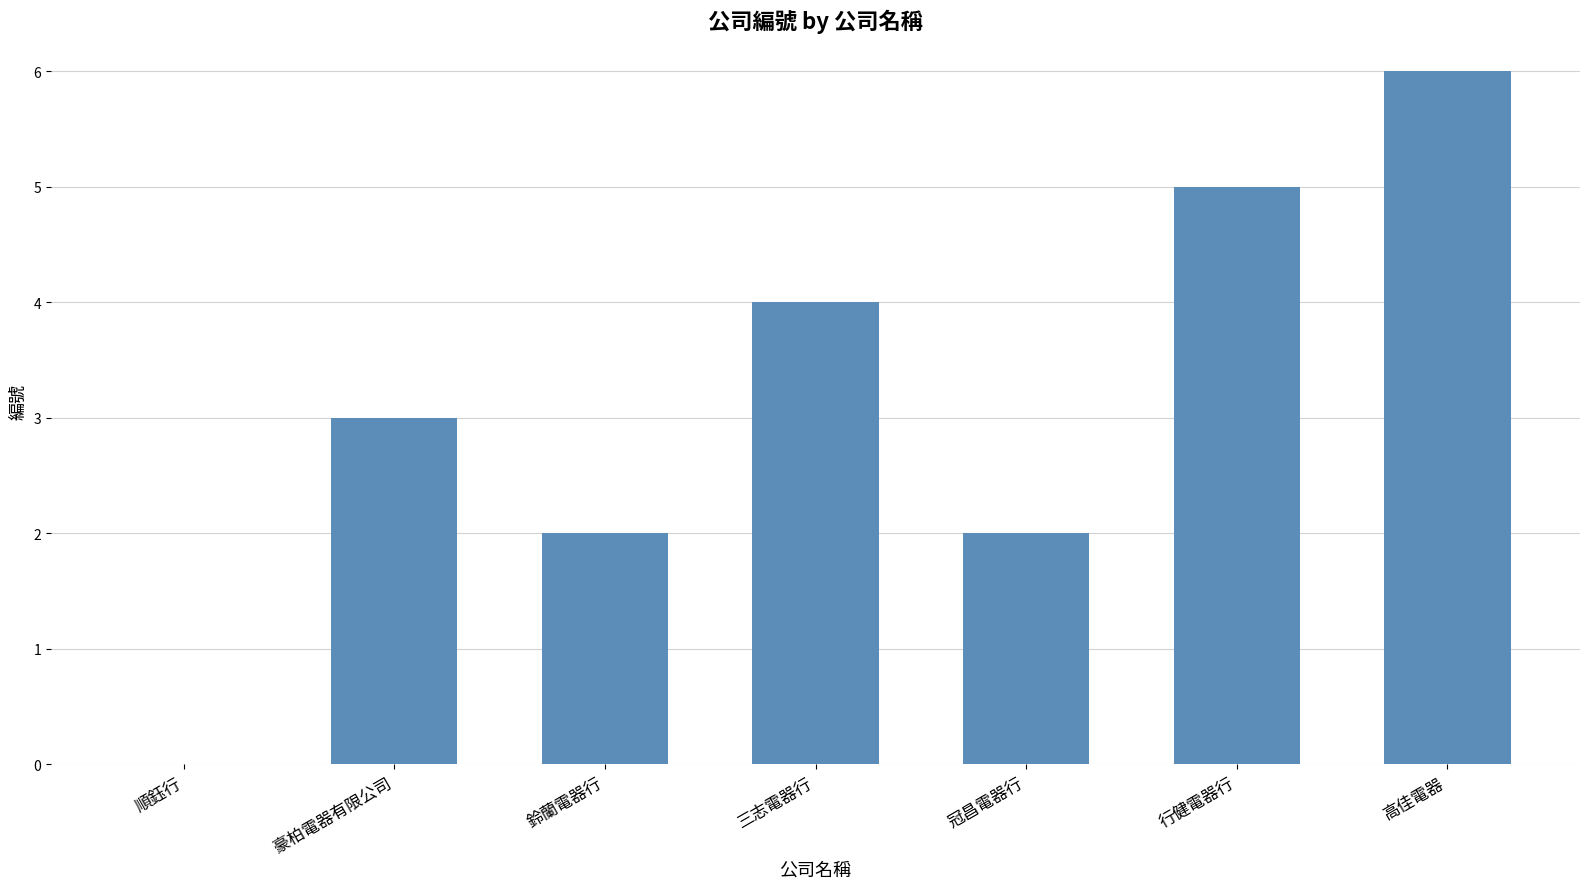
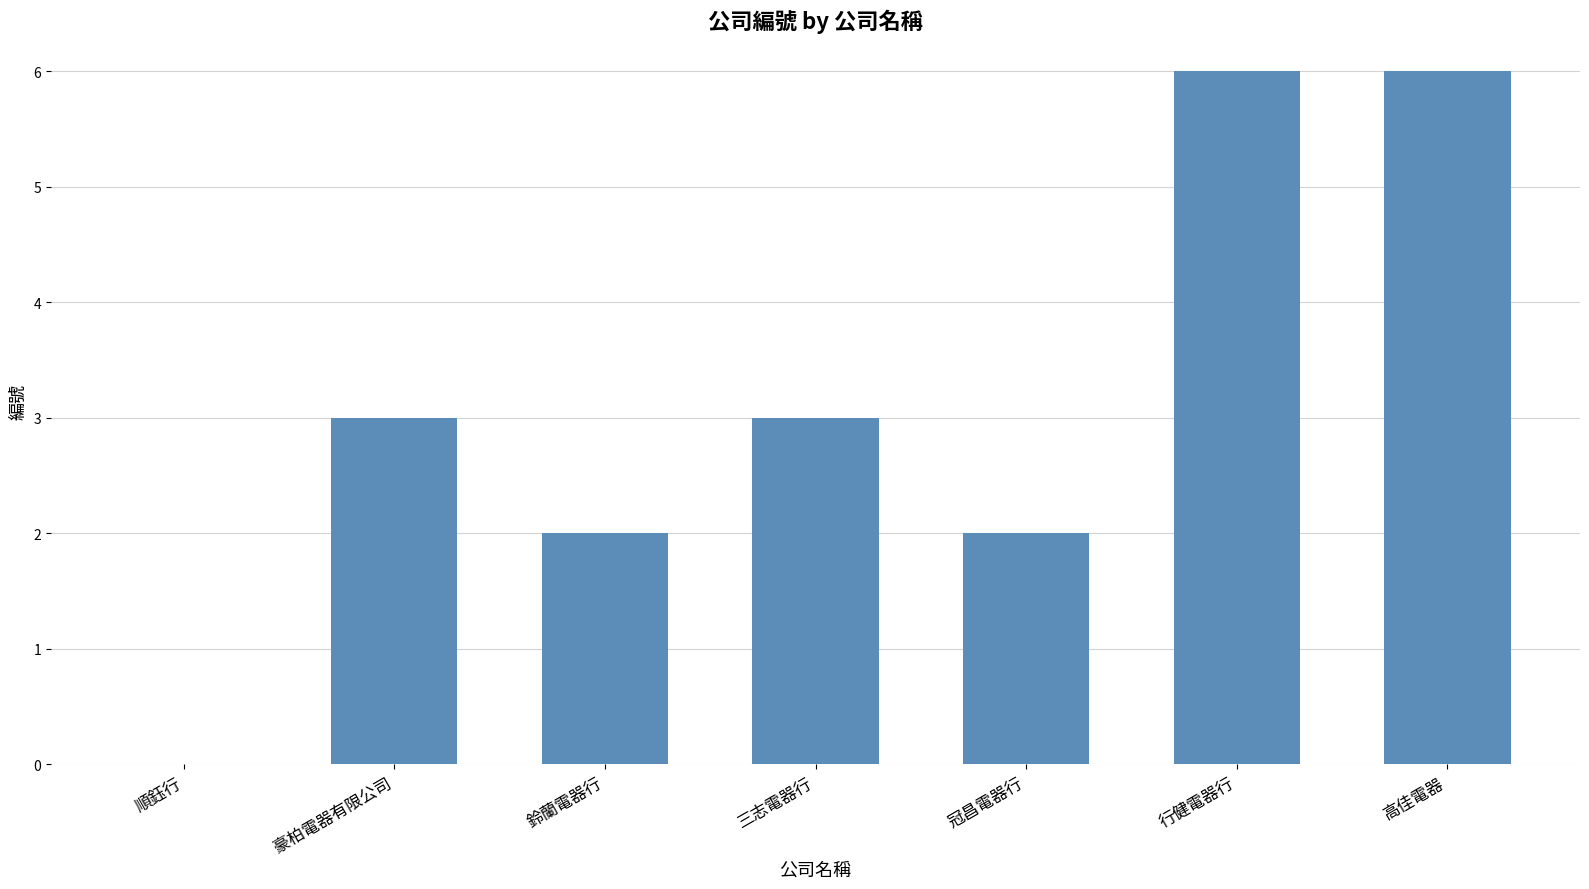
  {
    "順鈺行": 0,
    "豪柏電器有限公司": 3,
    "鈴蘭電器行": 2,
-   "三志電器行": 4,
+   "三志電器行": 3,
    "冠昌電器行": 2,
-   "行健電器行": 5,
+   "行健電器行": 6,
    "高佳電器": 6
  }
